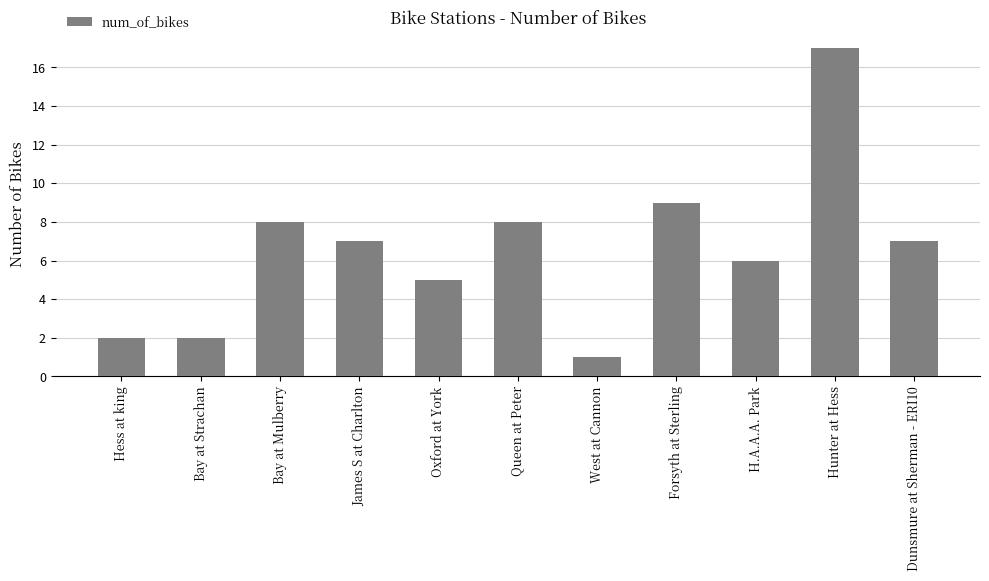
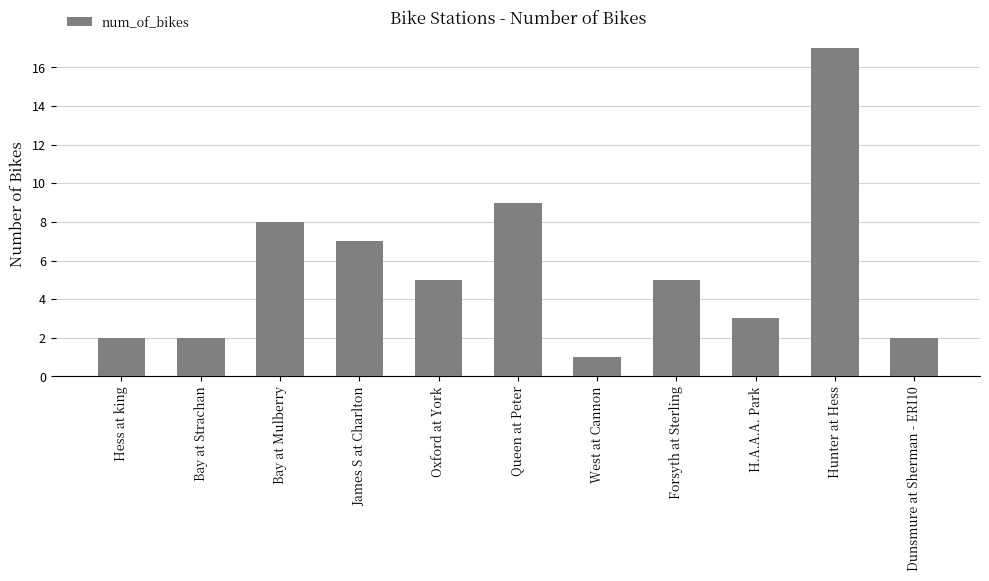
  {
    "Hess at king": 2,
    "Bay at Strachan": 2,
    "Bay at Mulberry": 8,
    "James S at Charlton": 7,
    "Oxford at York": 5,
-   "Queen at Peter": 8,
+   "Queen at Peter": 9,
    "West at Cannon": 1,
-   "Forsyth at Sterling": 9,
-   "H.A.A.A. Park": 6,
+   "Forsyth at Sterling": 5,
+   "H.A.A.A. Park": 3,
    "Hunter at Hess": 17,
-   "Dunsmure at Sherman - ERI10": 7
+   "Dunsmure at Sherman - ERI10": 2
  }
